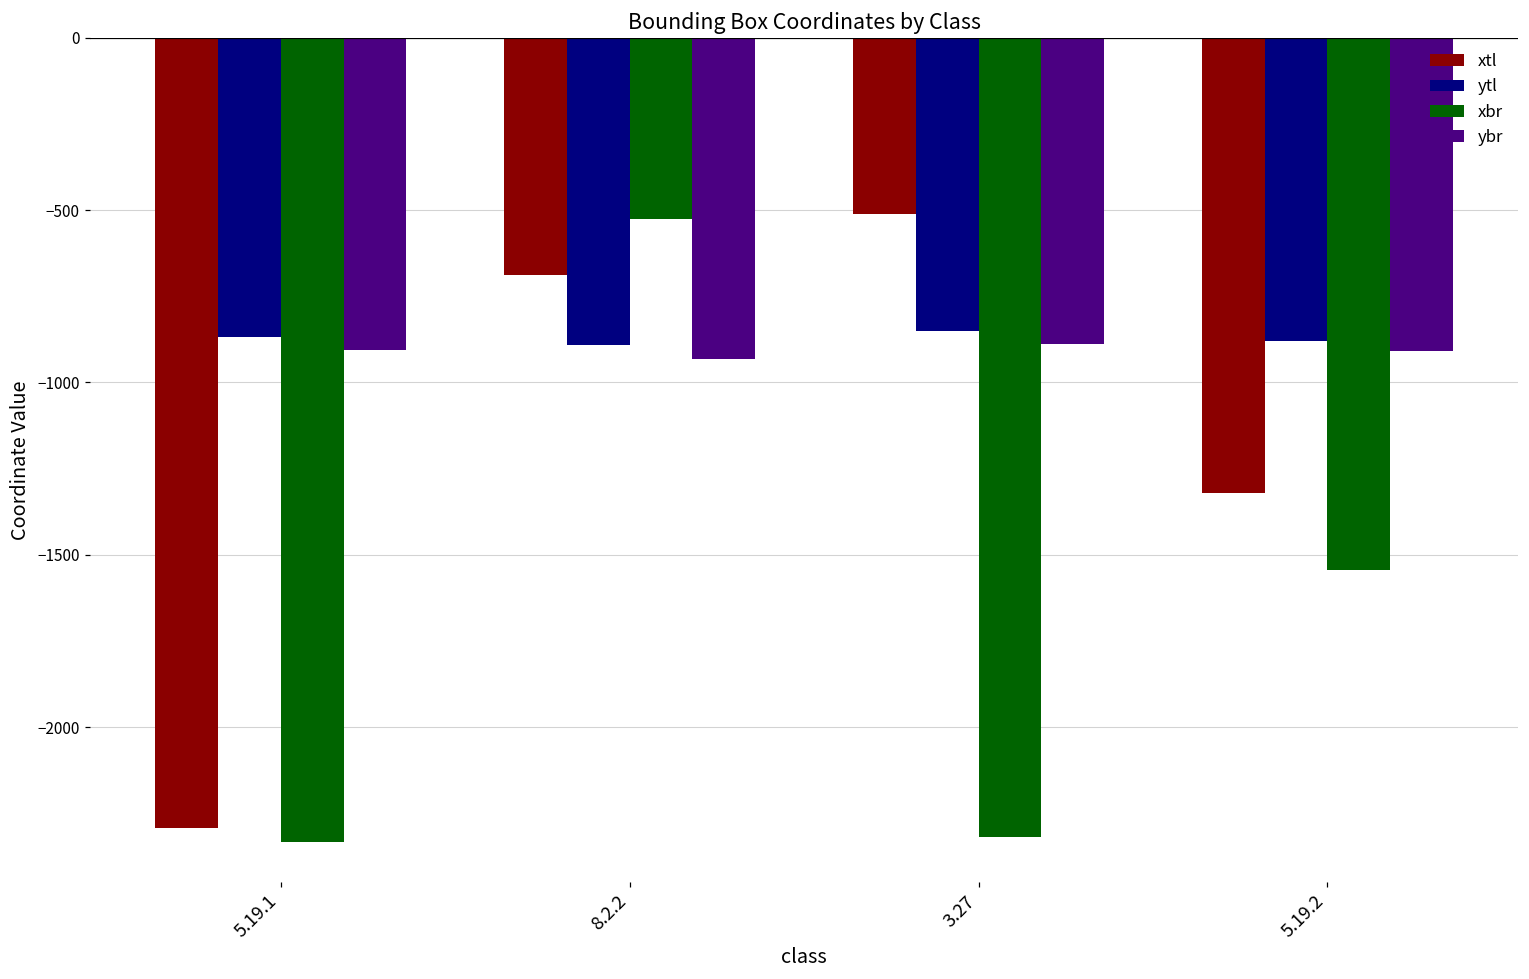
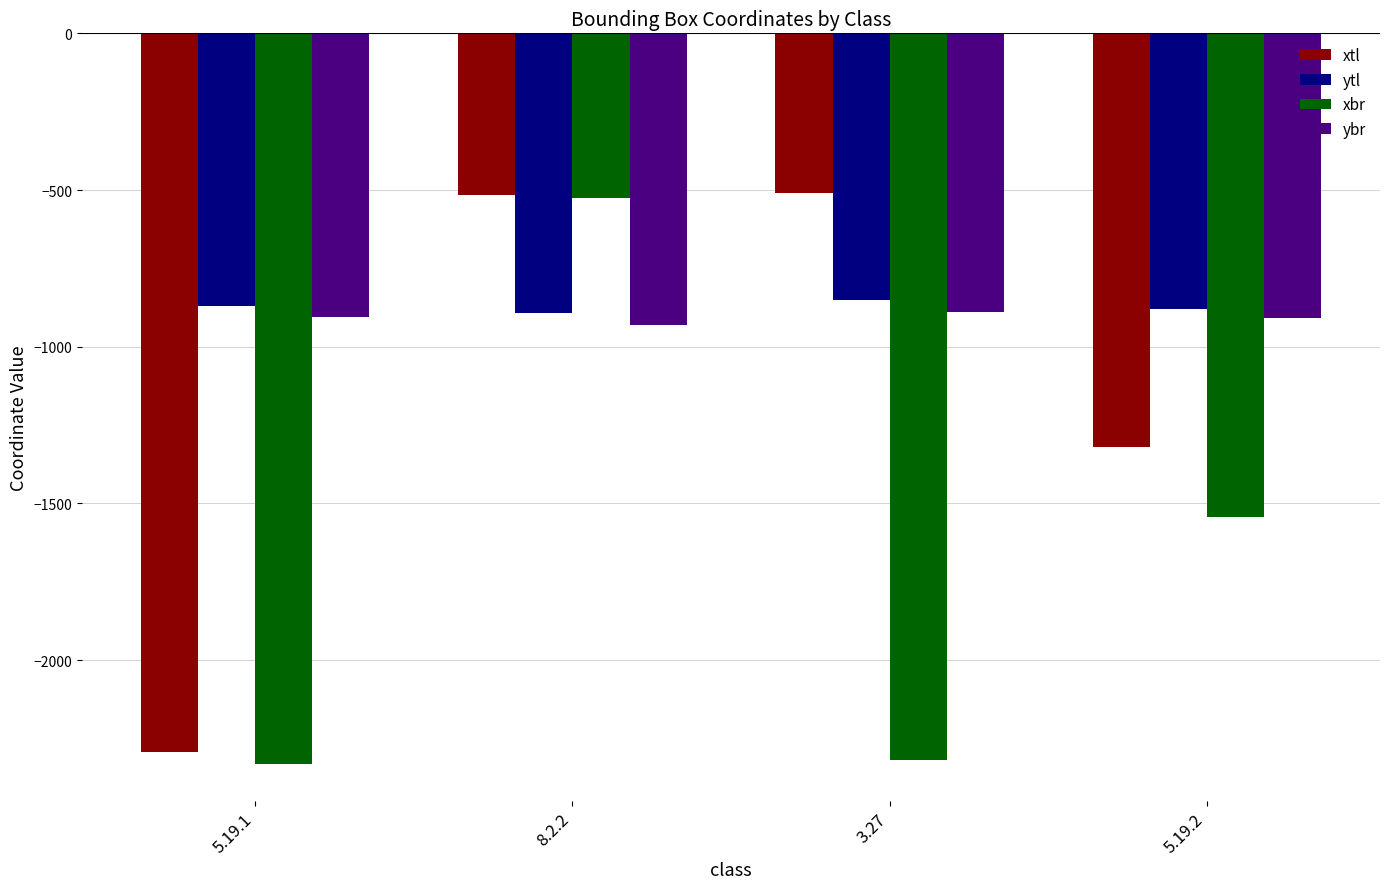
  {
    "xtl": {
      "5.19.1": -2290,
-     "8.2.2": -690,
+     "8.2.2": -520,
      "3.27": -510,
      "5.19.2": -1320
    },
    "ytl": {
      "5.19.1": -870,
      "8.2.2": -890,
      "3.27": -850,
      "5.19.2": -880
    },
    "xbr": {
      "5.19.1": -2330,
      "8.2.2": -530,
      "3.27": -2320,
      "5.19.2": -1540
    },
    "ybr": {
      "5.19.1": -910,
      "8.2.2": -930,
      "3.27": -890,
      "5.19.2": -910
    }
  }
